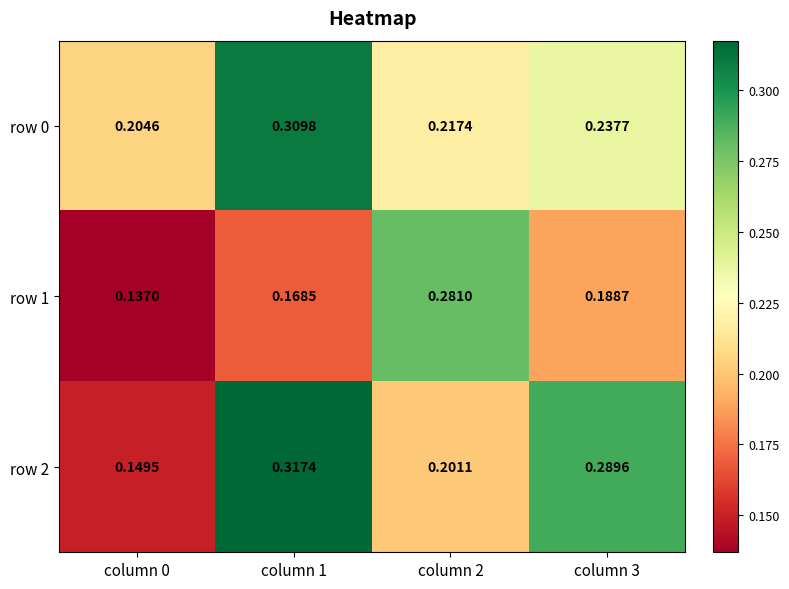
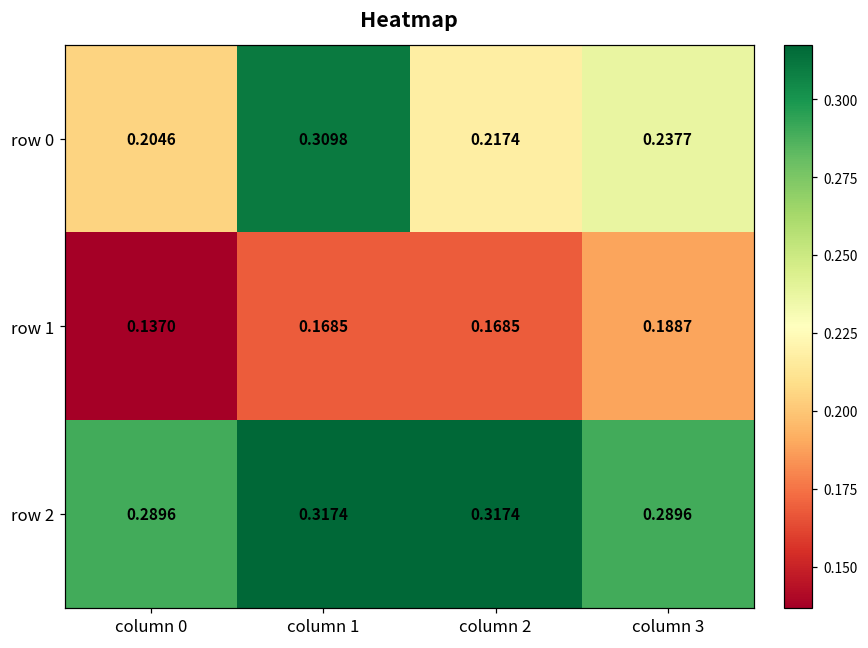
  {
    "row 0": {
      "column 0": 0.2046,
      "column 1": 0.3098,
      "column 2": 0.2174,
      "column 3": 0.2377
    },
    "row 1": {
      "column 0": 0.1370,
      "column 1": 0.1685,
-     "column 2": 0.2810,
+     "column 2": 0.1685,
      "column 3": 0.1887
    },
    "row 2": {
-     "column 0": 0.1495,
+     "column 0": 0.2896,
      "column 1": 0.3174,
-     "column 2": 0.2011,
+     "column 2": 0.3174,
      "column 3": 0.2896
    }
  }
